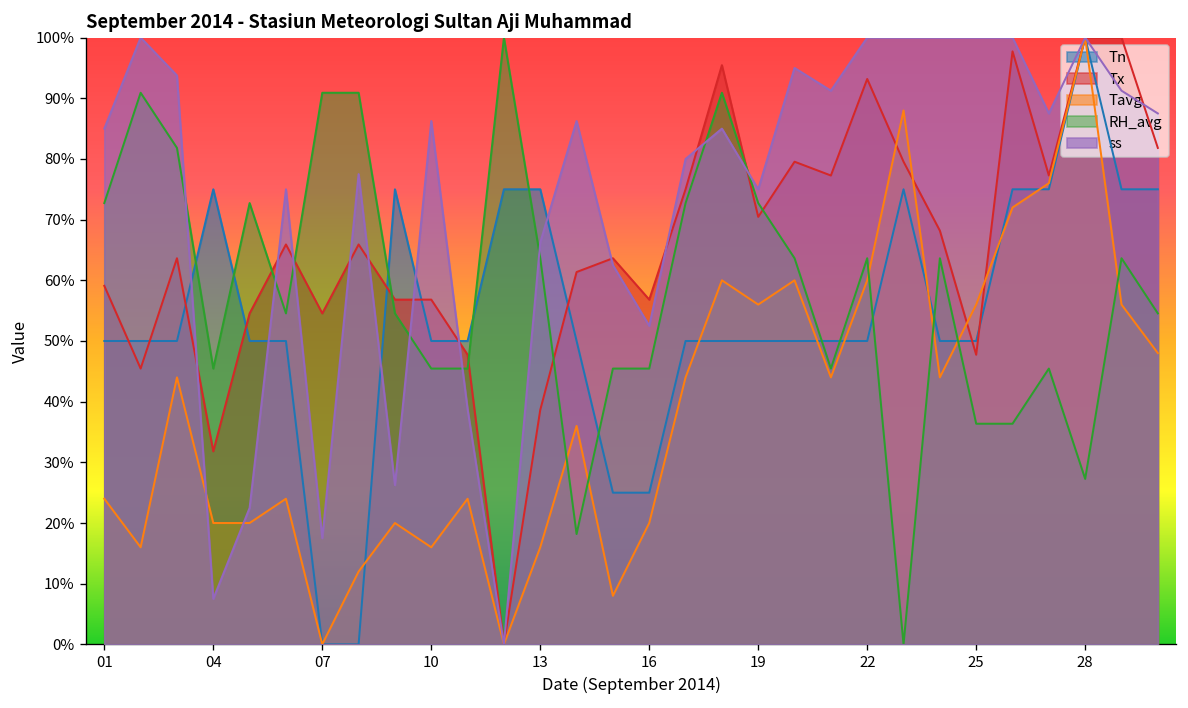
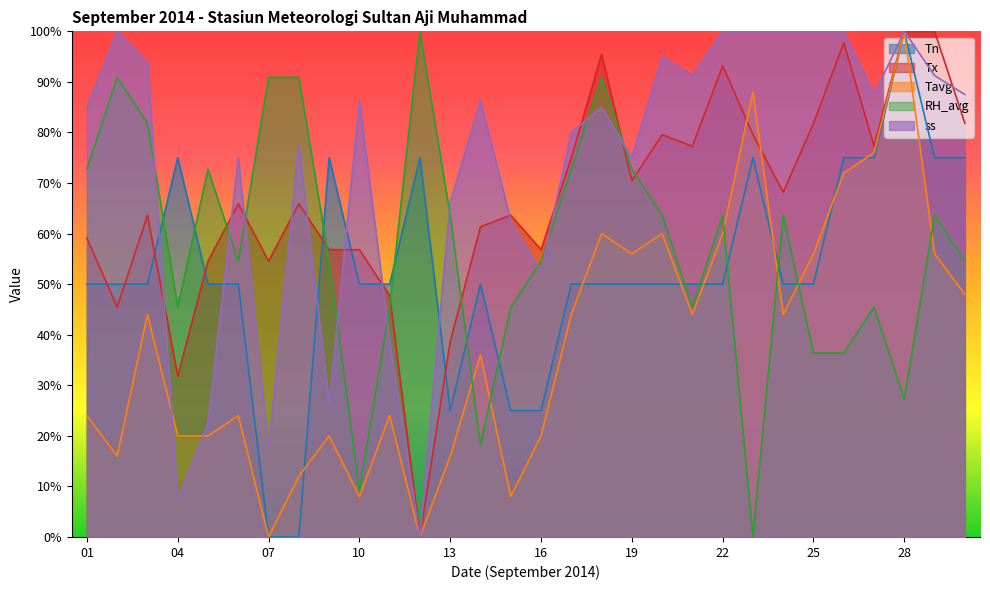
  {
    "Tn": {
      "01": "50%",
      "04": "75%",
      "10": "50%",
-     "13": "75%",
+     "13": "25%",
      "16": "25%",
      "19": "50%",
      "22": "50%",
      "25": "50%"
    },
    "Tx": {
      "01": "59%",
      "04": "32%",
      "07": "55%",
      "10": "57%",
      "13": "39%",
      "16": "57%",
      "19": "70%",
      "22": "93%",
-     "25": "48%"
+     "25": "82%"
    },
    "Tavg": {
      "01": "24%",
      "04": "20%",
-     "10": "16%",
+     "10": "8%",
      "13": "16%",
      "16": "20%",
      "19": "56%",
      "22": "60%",
      "25": "56%"
    },
    "RH_avg": {
      "01": "73%",
      "04": "45%",
      "07": "91%",
-     "10": "45%",
+     "10": "9%",
      "13": "64%",
-     "16": "45%",
+     "16": "55%",
      "19": "73%",
      "22": "64%",
      "25": "36%",
      "28": "27%"
    },
    "ss": {
      "01": "85%",
      "04": "8%",
      "07": "18%",
      "10": "86%",
      "13": "66%",
      "16": "53%",
      "19": "75%",
      "22": "100%",
      "25": "100%"
    }
  }
